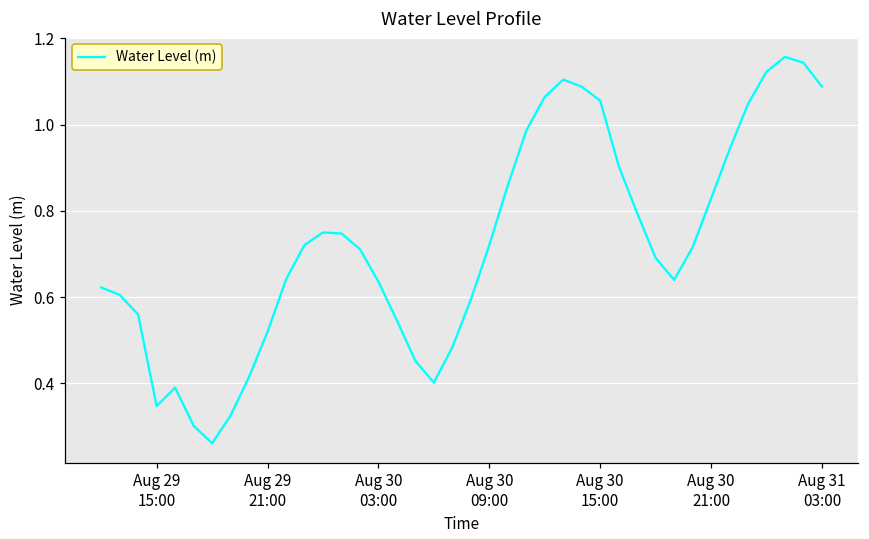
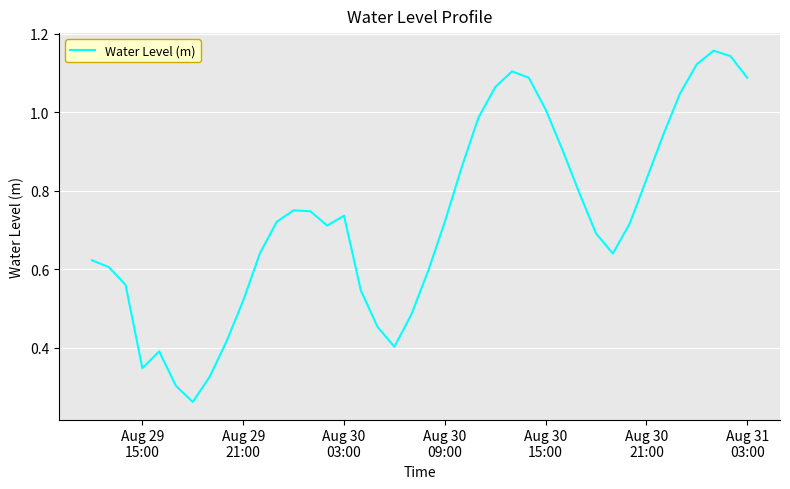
  {
    "Aug 29 15:00": 0.35,
    "Aug 29 21:00": 0.52,
-   "Aug 30 03:00": 0.64,
+   "Aug 30 03:00": 0.74,
    "Aug 30 09:00": 0.72,
-   "Aug 30 15:00": 1.06,
+   "Aug 30 15:00": 1.01,
    "Aug 30 21:00": 0.83,
    "Aug 31 03:00": 1.09
  }
